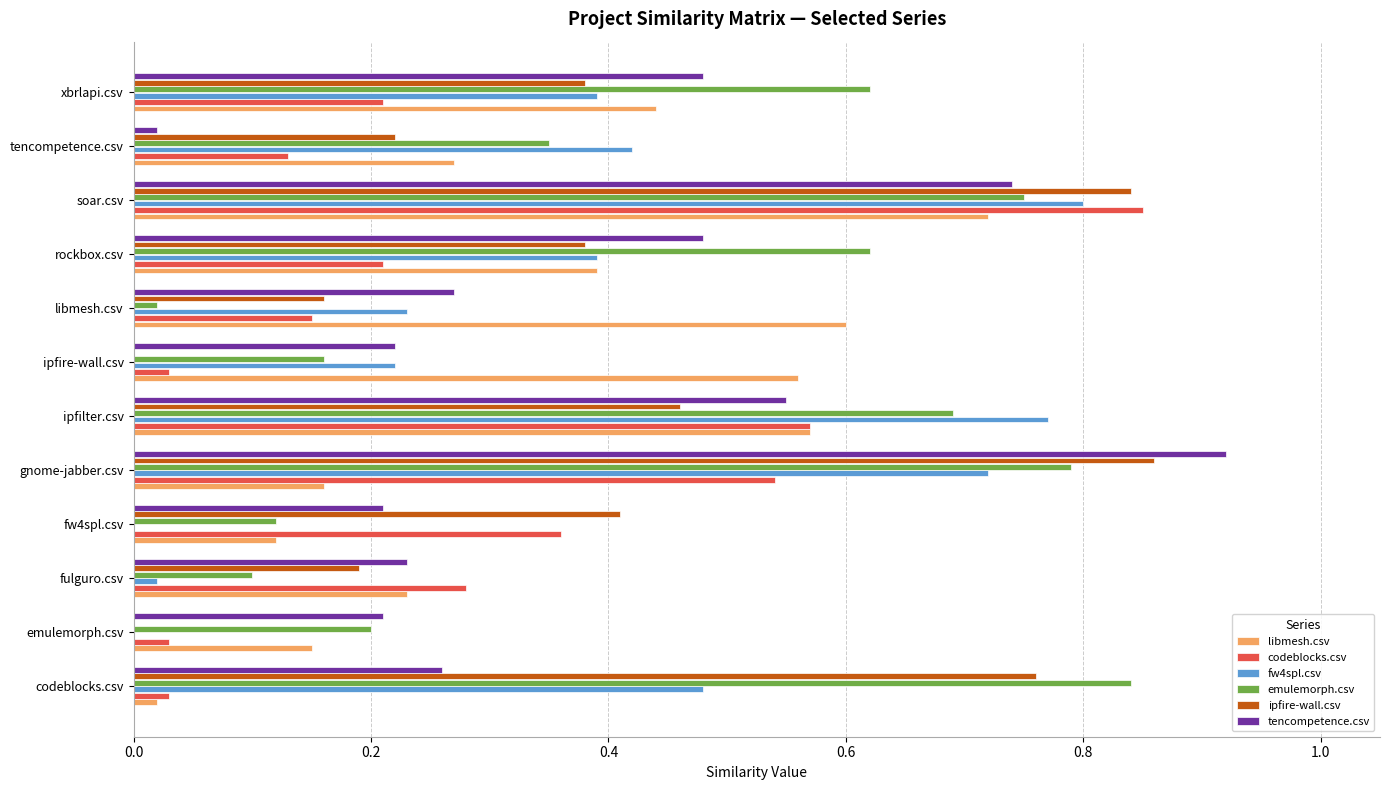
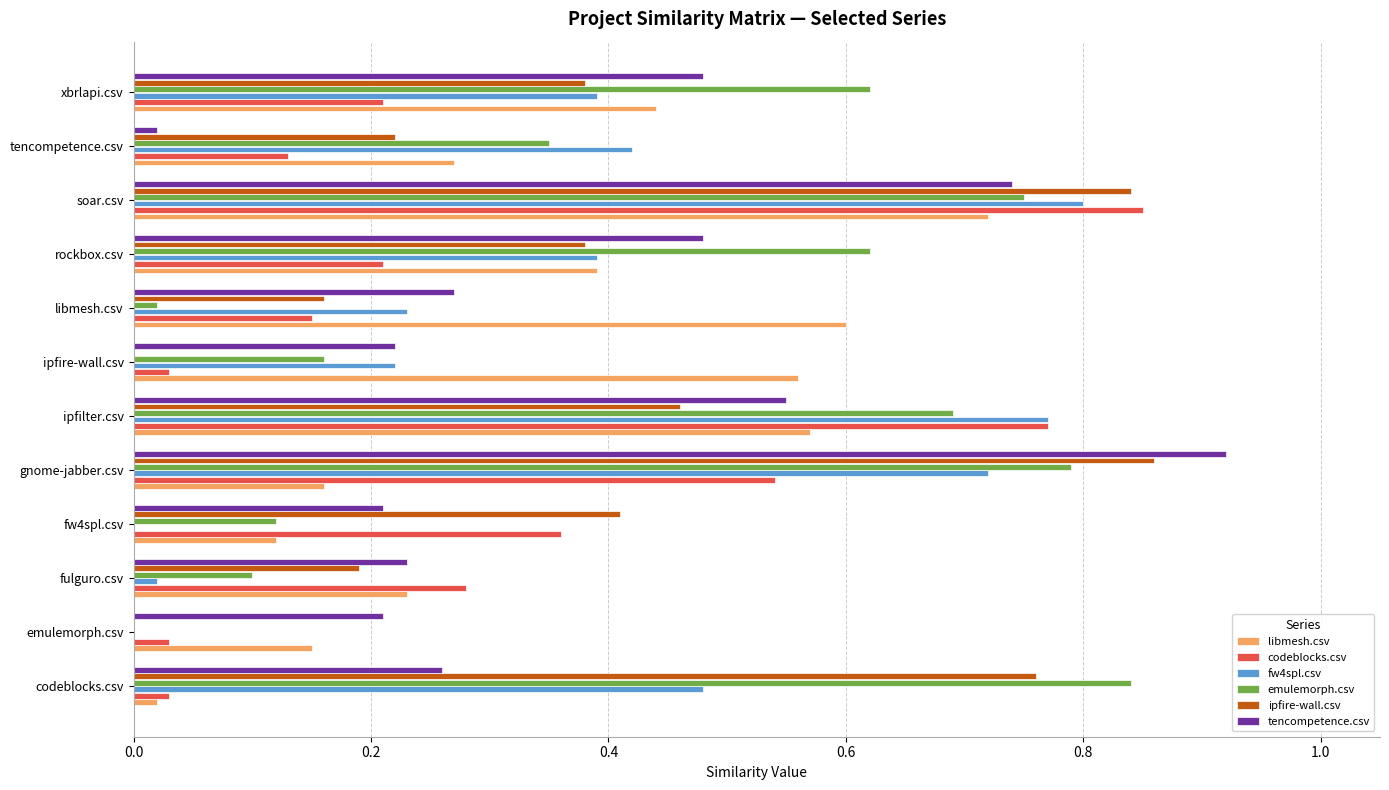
  {
    "libmesh.csv": {
      "xbrlapi.csv": 0.44,
      "tencompetence.csv": 0.27,
      "soar.csv": 0.72,
      "rockbox.csv": 0.39,
      "libmesh.csv": 0.60,
      "ipfire-wall.csv": 0.56,
      "ipfilter.csv": 0.57,
      "gnome-jabber.csv": 0.16,
      "fw4spl.csv": 0.12,
      "fulguro.csv": 0.23,
      "emulemorph.csv": 0.15,
      "codeblocks.csv": 0.02
    },
    "codeblocks.csv": {
      "xbrlapi.csv": 0.21,
      "tencompetence.csv": 0.13,
      "soar.csv": 0.85,
      "rockbox.csv": 0.21,
      "libmesh.csv": 0.15,
      "ipfire-wall.csv": 0.03,
-     "ipfilter.csv": 0.57,
+     "ipfilter.csv": 0.77,
      "gnome-jabber.csv": 0.54,
      "fw4spl.csv": 0.36,
      "fulguro.csv": 0.28,
      "emulemorph.csv": 0.03,
      "codeblocks.csv": 0.03
    },
    "fw4spl.csv": {
      "xbrlapi.csv": 0.39,
      "tencompetence.csv": 0.42,
      "soar.csv": 0.80,
      "rockbox.csv": 0.39,
      "libmesh.csv": 0.23,
      "ipfire-wall.csv": 0.22,
      "ipfilter.csv": 0.77,
      "gnome-jabber.csv": 0.72,
      "fw4spl.csv": 0.00,
      "fulguro.csv": 0.02,
      "emulemorph.csv": 0.00,
      "codeblocks.csv": 0.48
    },
    "emulemorph.csv": {
      "xbrlapi.csv": 0.620,
      "tencompetence.csv": 0.350,
      "soar.csv": 0.750,
      "rockbox.csv": 0.620,
      "libmesh.csv": 0.020,
      "ipfire-wall.csv": 0.160,
      "ipfilter.csv": 0.690,
      "gnome-jabber.csv": 0.790,
      "fw4spl.csv": 0.120,
      "fulguro.csv": 0.1,
-     "emulemorph.csv": 0.2,
+     "emulemorph.csv": 0.0,
      "codeblocks.csv": 0.840
    },
    "ipfire-wall.csv": {
      "xbrlapi.csv": 0.38,
      "tencompetence.csv": 0.22,
      "soar.csv": 0.84,
      "rockbox.csv": 0.38,
      "libmesh.csv": 0.16,
      "ipfire-wall.csv": 0.00,
      "ipfilter.csv": 0.46,
      "gnome-jabber.csv": 0.86,
      "fw4spl.csv": 0.41,
      "fulguro.csv": 0.19,
      "emulemorph.csv": 0.00,
      "codeblocks.csv": 0.76
    },
    "tencompetence.csv": {
      "xbrlapi.csv": 0.48,
      "tencompetence.csv": 0.02,
      "soar.csv": 0.74,
      "rockbox.csv": 0.48,
      "libmesh.csv": 0.27,
      "ipfire-wall.csv": 0.22,
      "ipfilter.csv": 0.55,
      "gnome-jabber.csv": 0.92,
      "fw4spl.csv": 0.21,
      "fulguro.csv": 0.23,
      "emulemorph.csv": 0.21,
      "codeblocks.csv": 0.26
    }
  }
